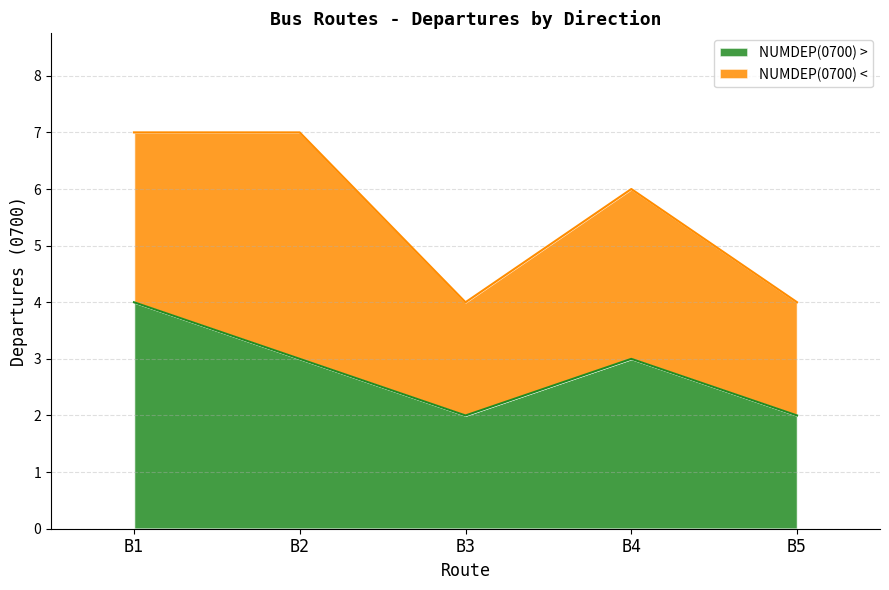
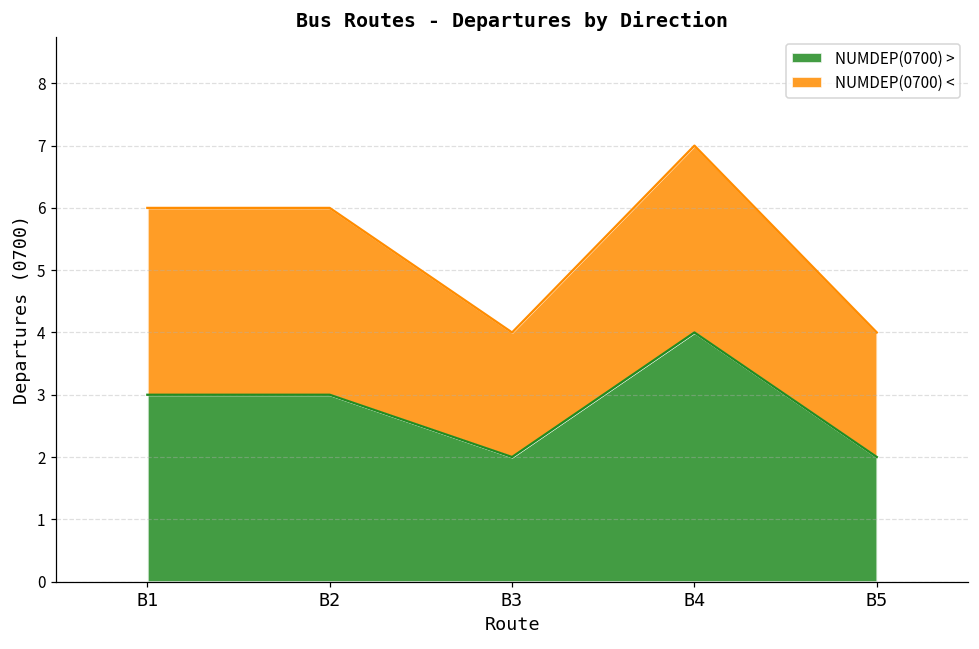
  {
    "NUMDEP(0700) >": {
-     "B1": 4,
+     "B1": 3,
      "B2": 3,
      "B3": 2,
-     "B4": 3,
+     "B4": 4,
      "B5": 2
    },
    "NUMDEP(0700) <": {
      "B1": 3,
-     "B2": 4,
+     "B2": 3,
      "B3": 2,
      "B4": 3,
      "B5": 2
    }
  }
